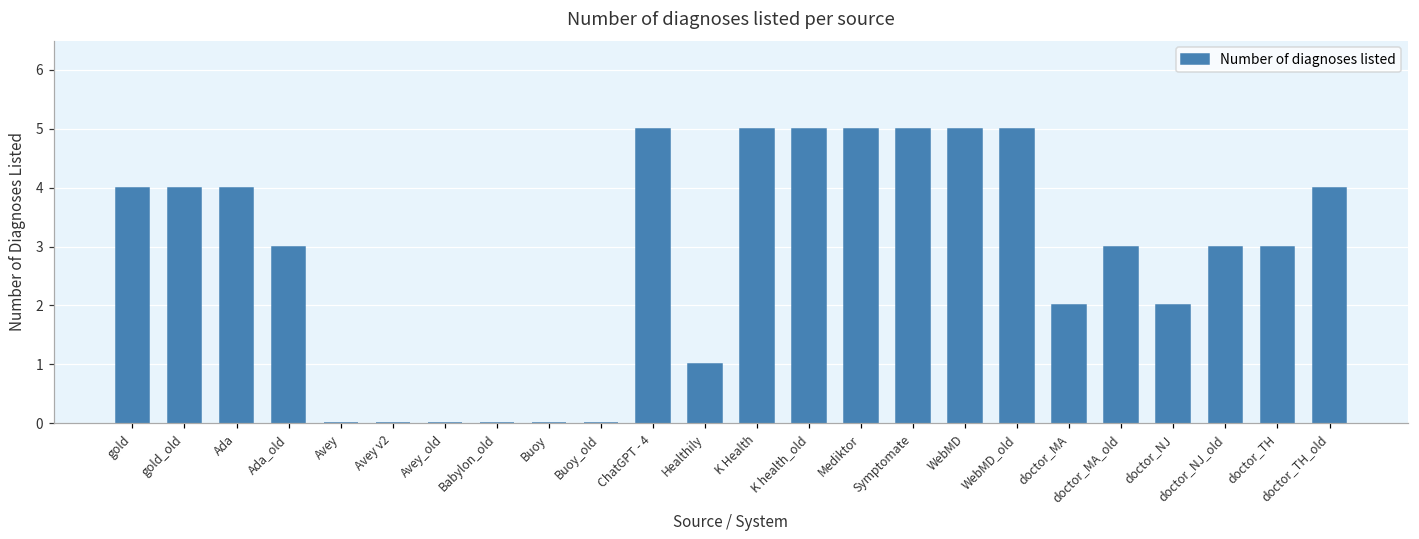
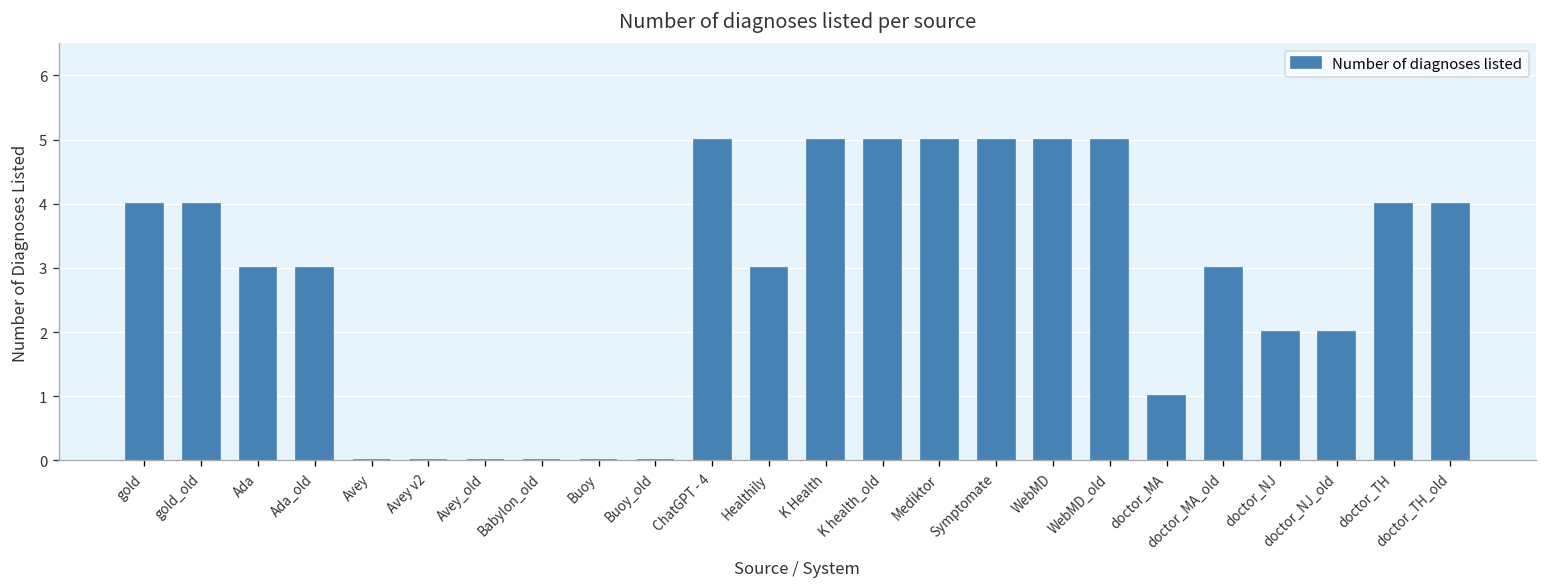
  {
    "gold": 4,
    "gold_old": 4,
-   "Ada": 4,
+   "Ada": 3,
    "Ada_old": 3,
    "Avey": 0,
    "Avey v2": 0,
    "Avey_old": 0,
    "Babylon_old": 0,
    "Buoy": 0,
    "Buoy_old": 0,
    "ChatGPT - 4": 5,
-   "Healthily": 1,
+   "Healthily": 3,
    "K Health": 5,
    "K health_old": 5,
    "Mediktor": 5,
    "Symptomate": 5,
    "WebMD": 5,
    "WebMD_old": 5,
-   "doctor_MA": 2,
+   "doctor_MA": 1,
    "doctor_MA_old": 3,
    "doctor_NJ": 2,
-   "doctor_NJ_old": 3,
-   "doctor_TH": 3,
+   "doctor_NJ_old": 2,
+   "doctor_TH": 4,
    "doctor_TH_old": 4
  }
